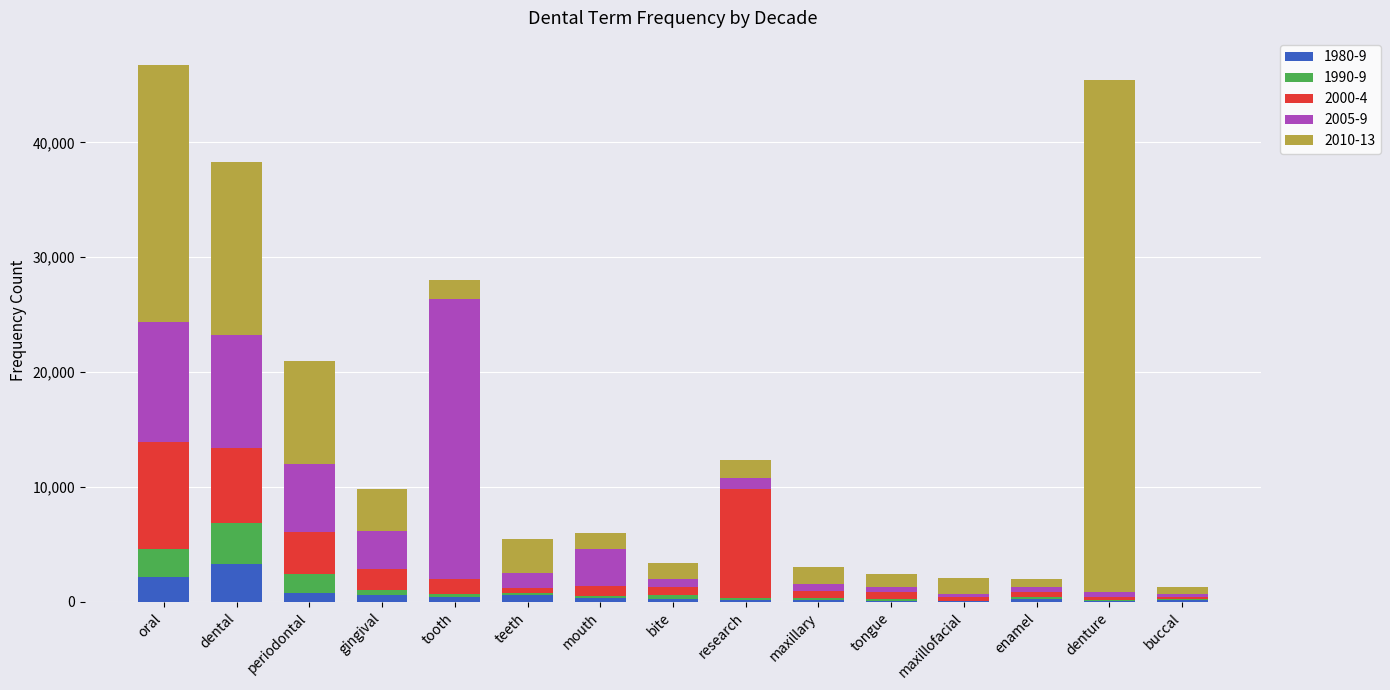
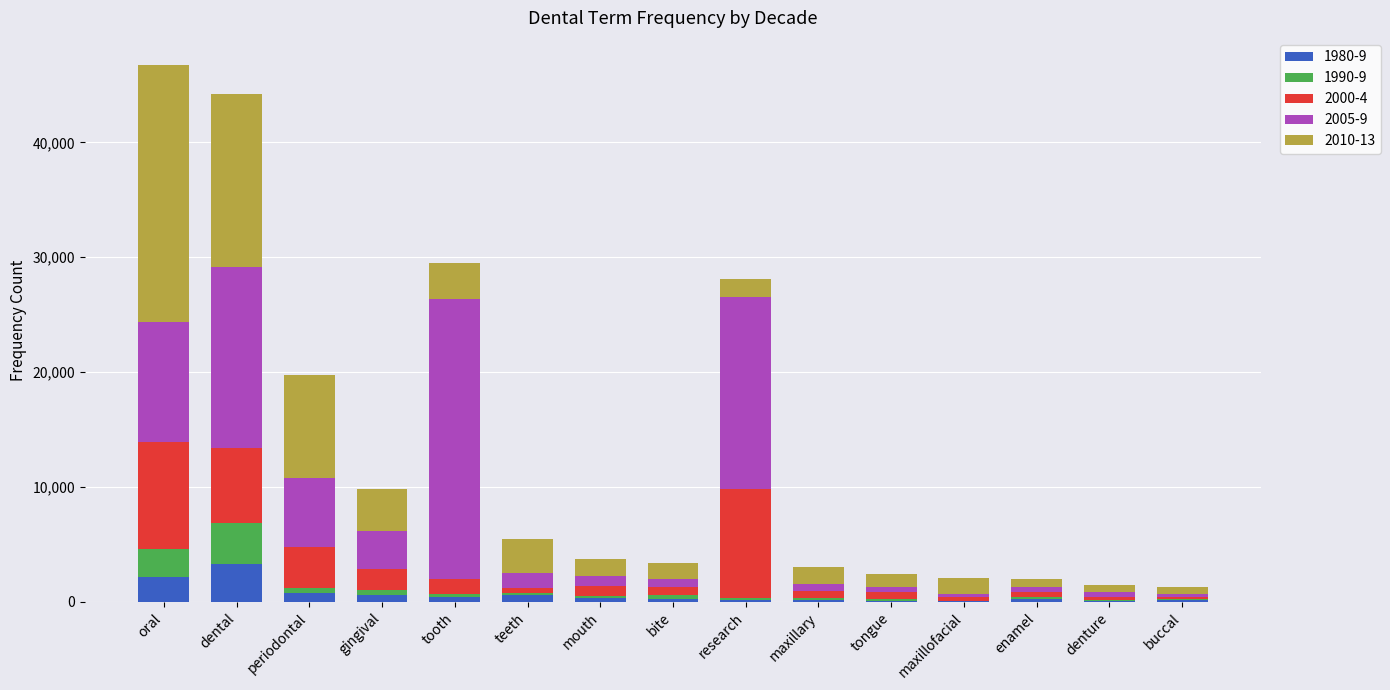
  {
    "1980-9": {
      "oral": "2,200",
      "dental": "3,300",
      "periodontal": "800",
      "gingival": "600",
      "tooth": "500",
      "teeth": "600",
      "mouth": "300",
      "bite": "200",
      "enamel": "300"
    },
    "1990-9": {
      "oral": "2,400",
      "dental": "3,500",
-     "periodontal": "1,600",
+     "periodontal": "400",
      "gingival": "400",
      "tooth": "200",
      "teeth": "200",
      "bite": "400"
    },
    "2000-4": {
      "oral": "9,300",
      "dental": "6,500",
      "periodontal": "3,600",
      "gingival": "1,800",
      "tooth": "1,300",
      "teeth": "400",
      "mouth": "800",
      "bite": "700",
      "research": "9,500",
      "maxillary": "600",
      "tongue": "600",
      "maxillofacial": "300",
      "enamel": "400",
      "denture": "200"
    },
    "2005-9": {
      "oral": "10,500",
-     "dental": "9,800",
+     "dental": "15,800",
      "periodontal": "6,000",
      "gingival": "3,400",
      "tooth": "24,400",
      "teeth": "1,300",
-     "mouth": "3,200",
+     "mouth": "1,000",
      "bite": "700",
-     "research": "900",
+     "research": "16,700",
      "maxillary": "600",
      "tongue": "500",
      "enamel": "400",
      "denture": "400",
      "buccal": "300"
    },
    "2010-13": {
      "oral": "22,400",
      "dental": "15,100",
      "periodontal": "9,000",
      "gingival": "3,600",
-     "tooth": "1,700",
+     "tooth": "3,100",
      "teeth": "2,900",
      "mouth": "1,400",
      "bite": "1,400",
      "research": "1,600",
      "maxillary": "1,500",
      "tongue": "1,100",
      "maxillofacial": "1,400",
      "enamel": "700",
-     "denture": "44,600",
+     "denture": "700",
      "buccal": "600"
    }
  }
